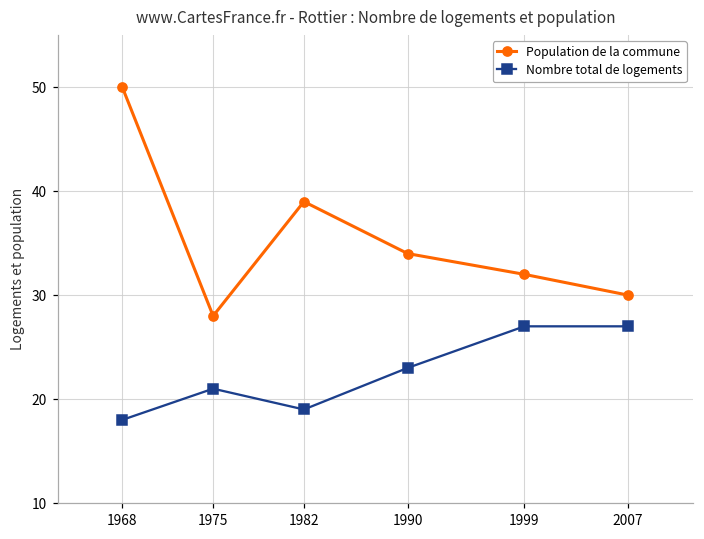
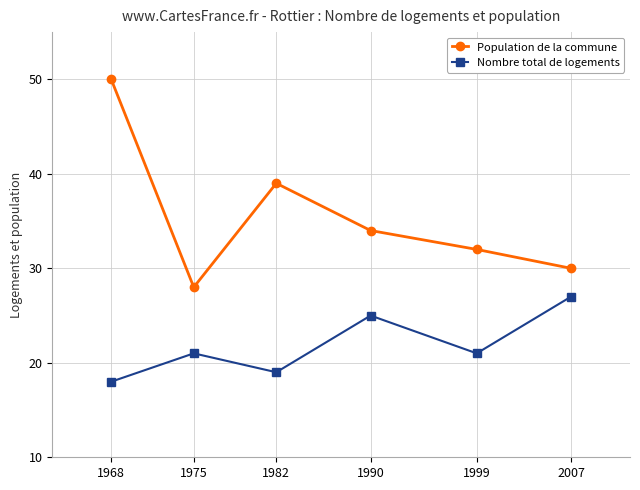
  {
    "Population de la commune": {
      "1968": 50,
      "1975": 28,
      "1982": 39,
      "1990": 34,
      "1999": 32,
      "2007": 30
    },
    "Nombre total de logements": {
      "1968": 18,
      "1975": 21,
      "1982": 19,
-     "1990": 23,
-     "1999": 27,
+     "1990": 25,
+     "1999": 21,
      "2007": 27
    }
  }
